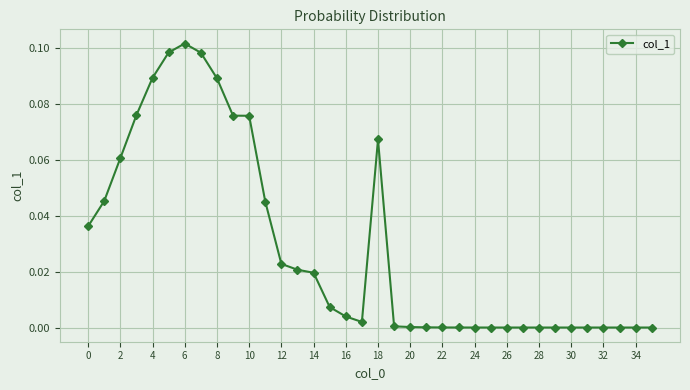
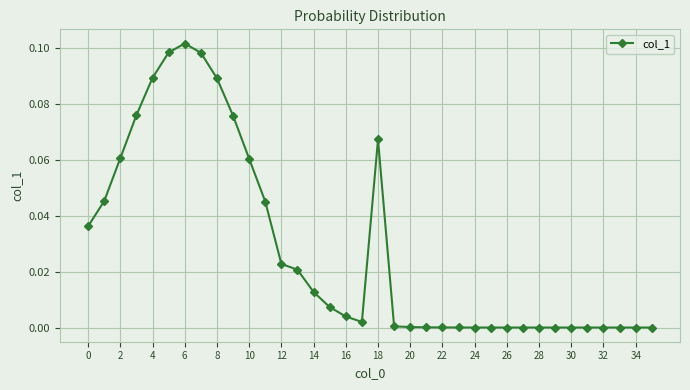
  {
    "0": 0.036,
    "2": 0.061,
    "4": 0.089,
    "6": 0.102,
    "8": 0.089,
-   "10": 0.076,
+   "10": 0.060,
    "12": 0.023,
-   "14": 0.020,
+   "14": 0.013,
    "16": 0.004,
    "18": 0.067,
    "20": 0.000,
    "22": 0.000,
    "24": 0.000,
    "26": 0.000,
    "28": 0.000,
    "30": 0.000,
    "32": 0.000,
    "34": 0.000
  }
